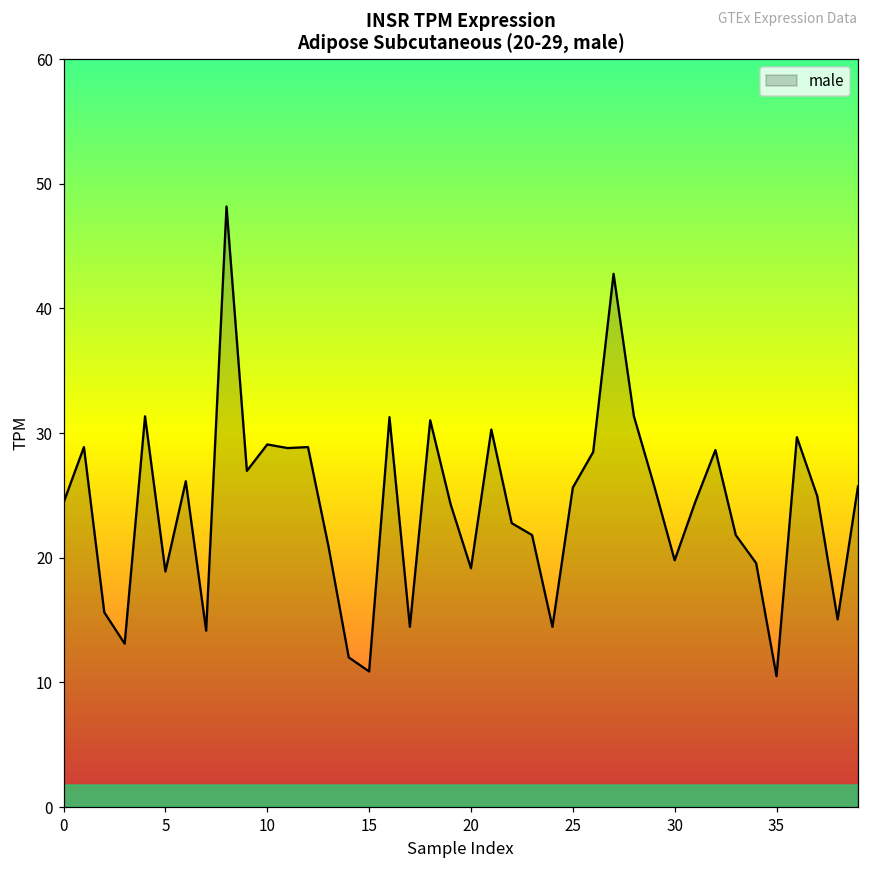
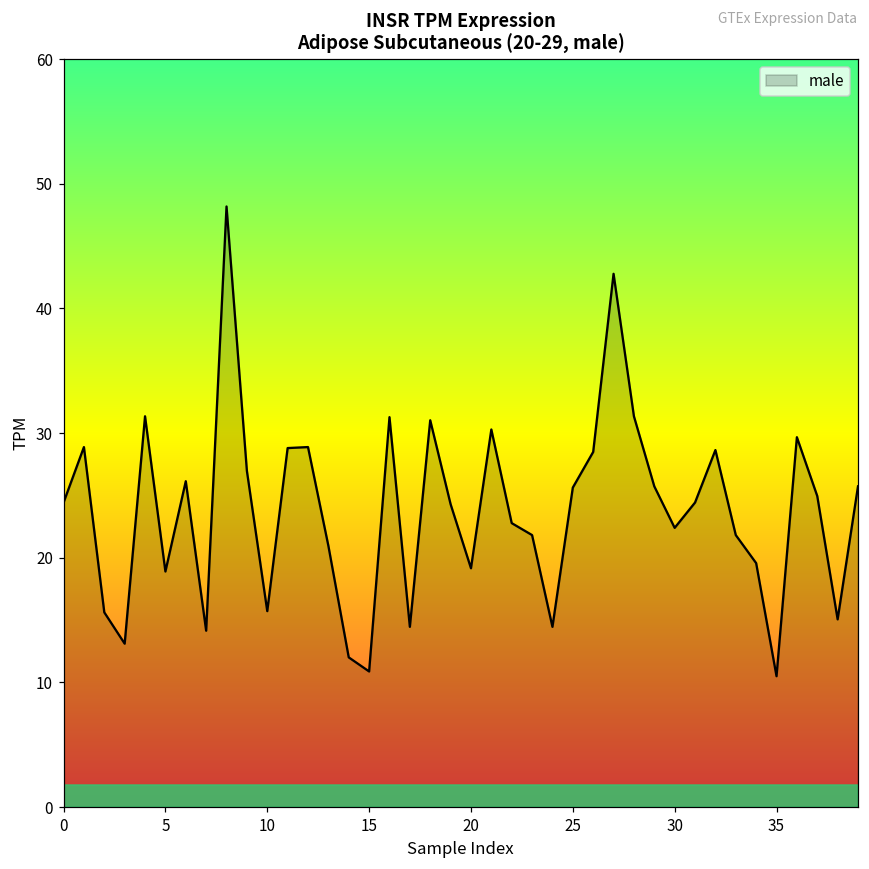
  {
    "0": 24.4,
    "5": 18.9,
-   "10": 29.1,
+   "10": 15.7,
    "15": 10.9,
    "20": 19.2,
    "25": 25.6,
-   "30": 19.8,
+   "30": 22.4,
    "35": 10.5
  }
